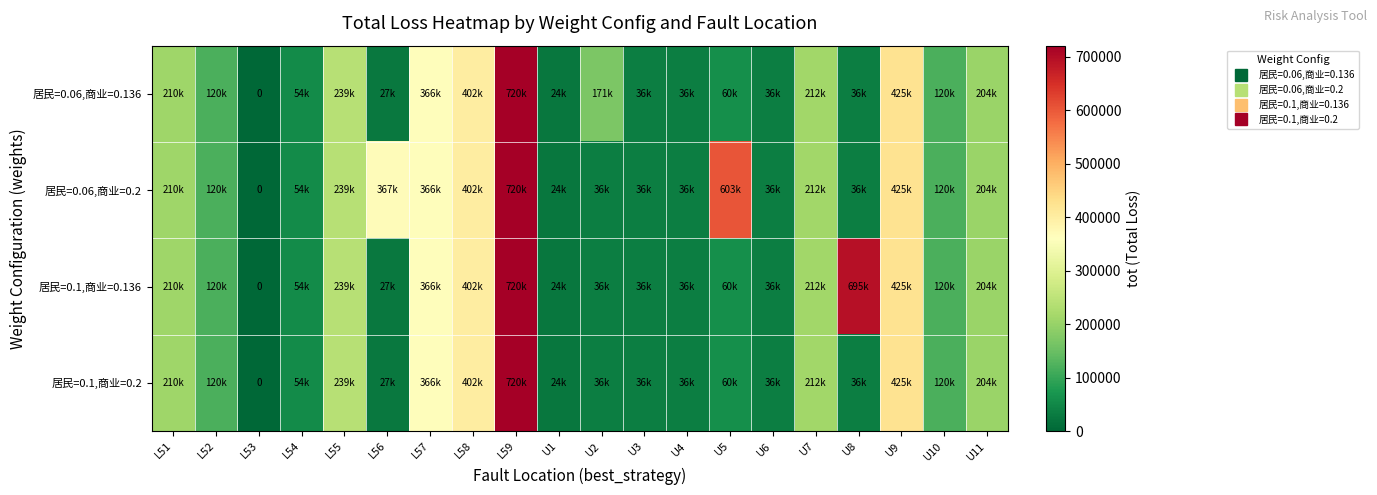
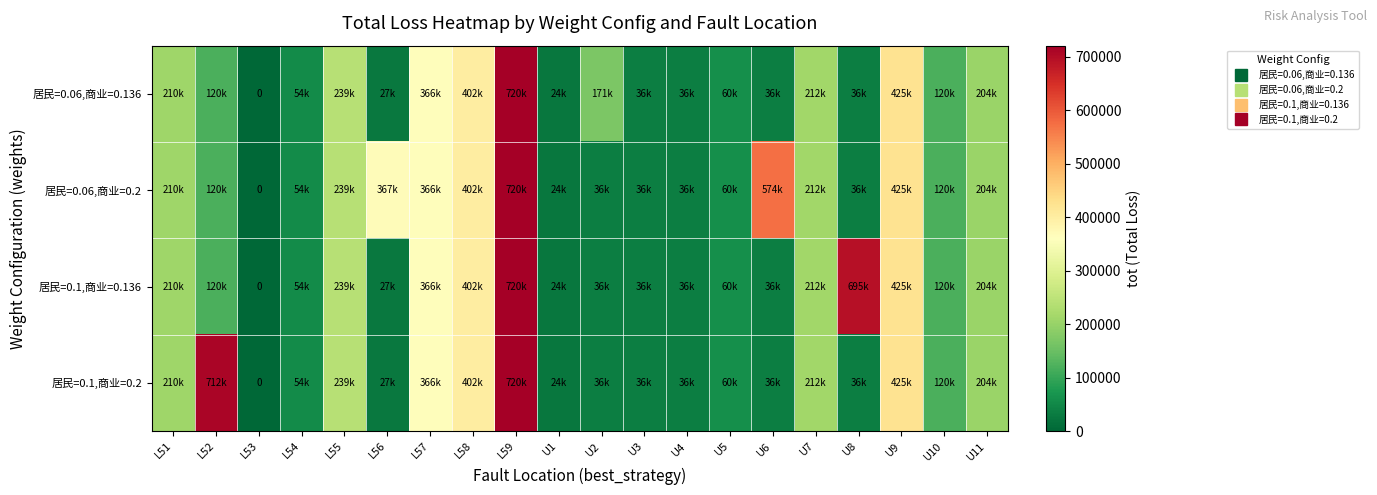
  {
    "居民=0.06,商业=0.136": {
      "L51": "210k",
      "L52": "120k",
      "L53": "0",
      "L54": "54k",
      "L55": "239k",
      "L56": "27k",
      "L57": "366k",
      "L58": "402k",
      "L59": "720k",
      "U1": "24k",
      "U2": "171k",
      "U3": "36k",
      "U4": "36k",
      "U5": "60k",
      "U6": "36k",
      "U7": "212k",
      "U8": "36k",
      "U9": "425k",
      "U10": "120k",
      "U11": "204k"
    },
    "居民=0.06,商业=0.2": {
      "L51": "210k",
      "L52": "120k",
      "L53": "0",
      "L54": "54k",
      "L55": "239k",
      "L56": "367k",
      "L57": "366k",
      "L58": "402k",
      "L59": "720k",
      "U1": "24k",
      "U2": "36k",
      "U3": "36k",
      "U4": "36k",
-     "U5": "603k",
-     "U6": "36k",
+     "U5": "60k",
+     "U6": "574k",
      "U7": "212k",
      "U8": "36k",
      "U9": "425k",
      "U10": "120k",
      "U11": "204k"
    },
    "居民=0.1,商业=0.136": {
      "L51": "210k",
      "L52": "120k",
      "L53": "0",
      "L54": "54k",
      "L55": "239k",
      "L56": "27k",
      "L57": "366k",
      "L58": "402k",
      "L59": "720k",
      "U1": "24k",
      "U2": "36k",
      "U3": "36k",
      "U4": "36k",
      "U5": "60k",
      "U6": "36k",
      "U7": "212k",
      "U8": "695k",
      "U9": "425k",
      "U10": "120k",
      "U11": "204k"
    },
    "居民=0.1,商业=0.2": {
      "L51": "210k",
-     "L52": "120k",
+     "L52": "712k",
      "L53": "0",
      "L54": "54k",
      "L55": "239k",
      "L56": "27k",
      "L57": "366k",
      "L58": "402k",
      "L59": "720k",
      "U1": "24k",
      "U2": "36k",
      "U3": "36k",
      "U4": "36k",
      "U5": "60k",
      "U6": "36k",
      "U7": "212k",
      "U8": "36k",
      "U9": "425k",
      "U10": "120k",
      "U11": "204k"
    }
  }
